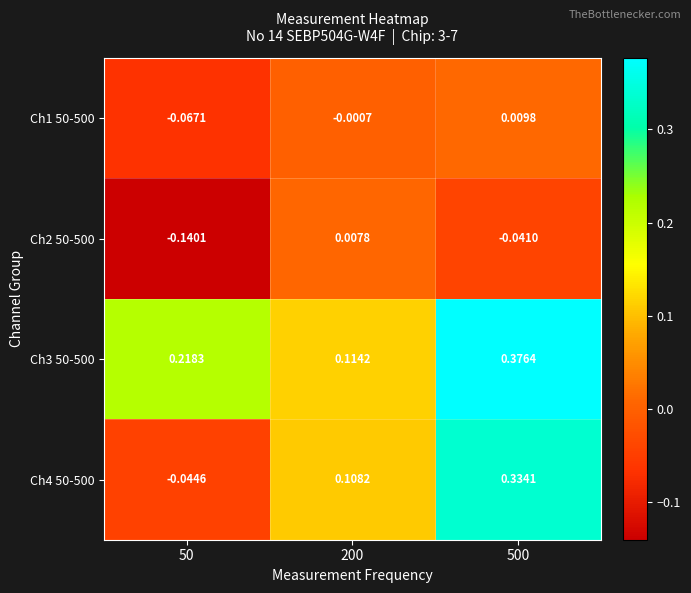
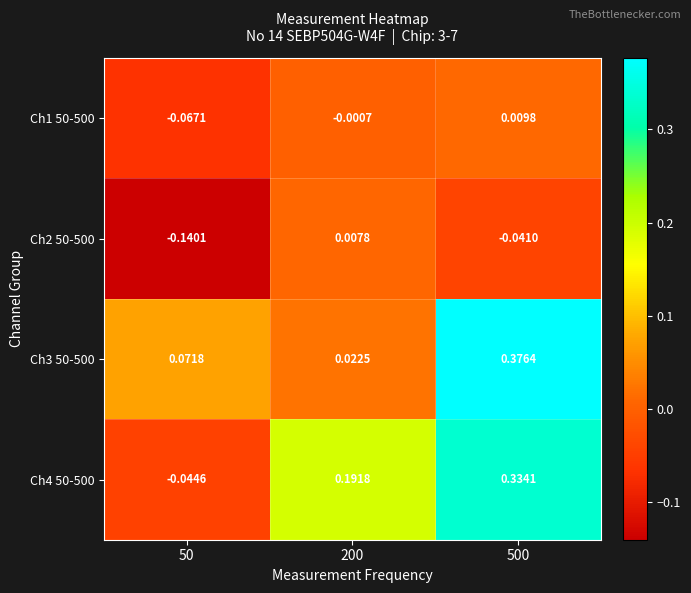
  {
    "Ch1 50-500": {
      "50": -0.0671,
      "200": -0.0007,
      "500": 0.0098
    },
    "Ch2 50-500": {
      "50": -0.1401,
      "200": 0.0078,
      "500": -0.0410
    },
    "Ch3 50-500": {
-     "50": 0.2183,
-     "200": 0.1142,
+     "50": 0.0718,
+     "200": 0.0225,
      "500": 0.3764
    },
    "Ch4 50-500": {
      "50": -0.0446,
-     "200": 0.1082,
+     "200": 0.1918,
      "500": 0.3341
    }
  }
